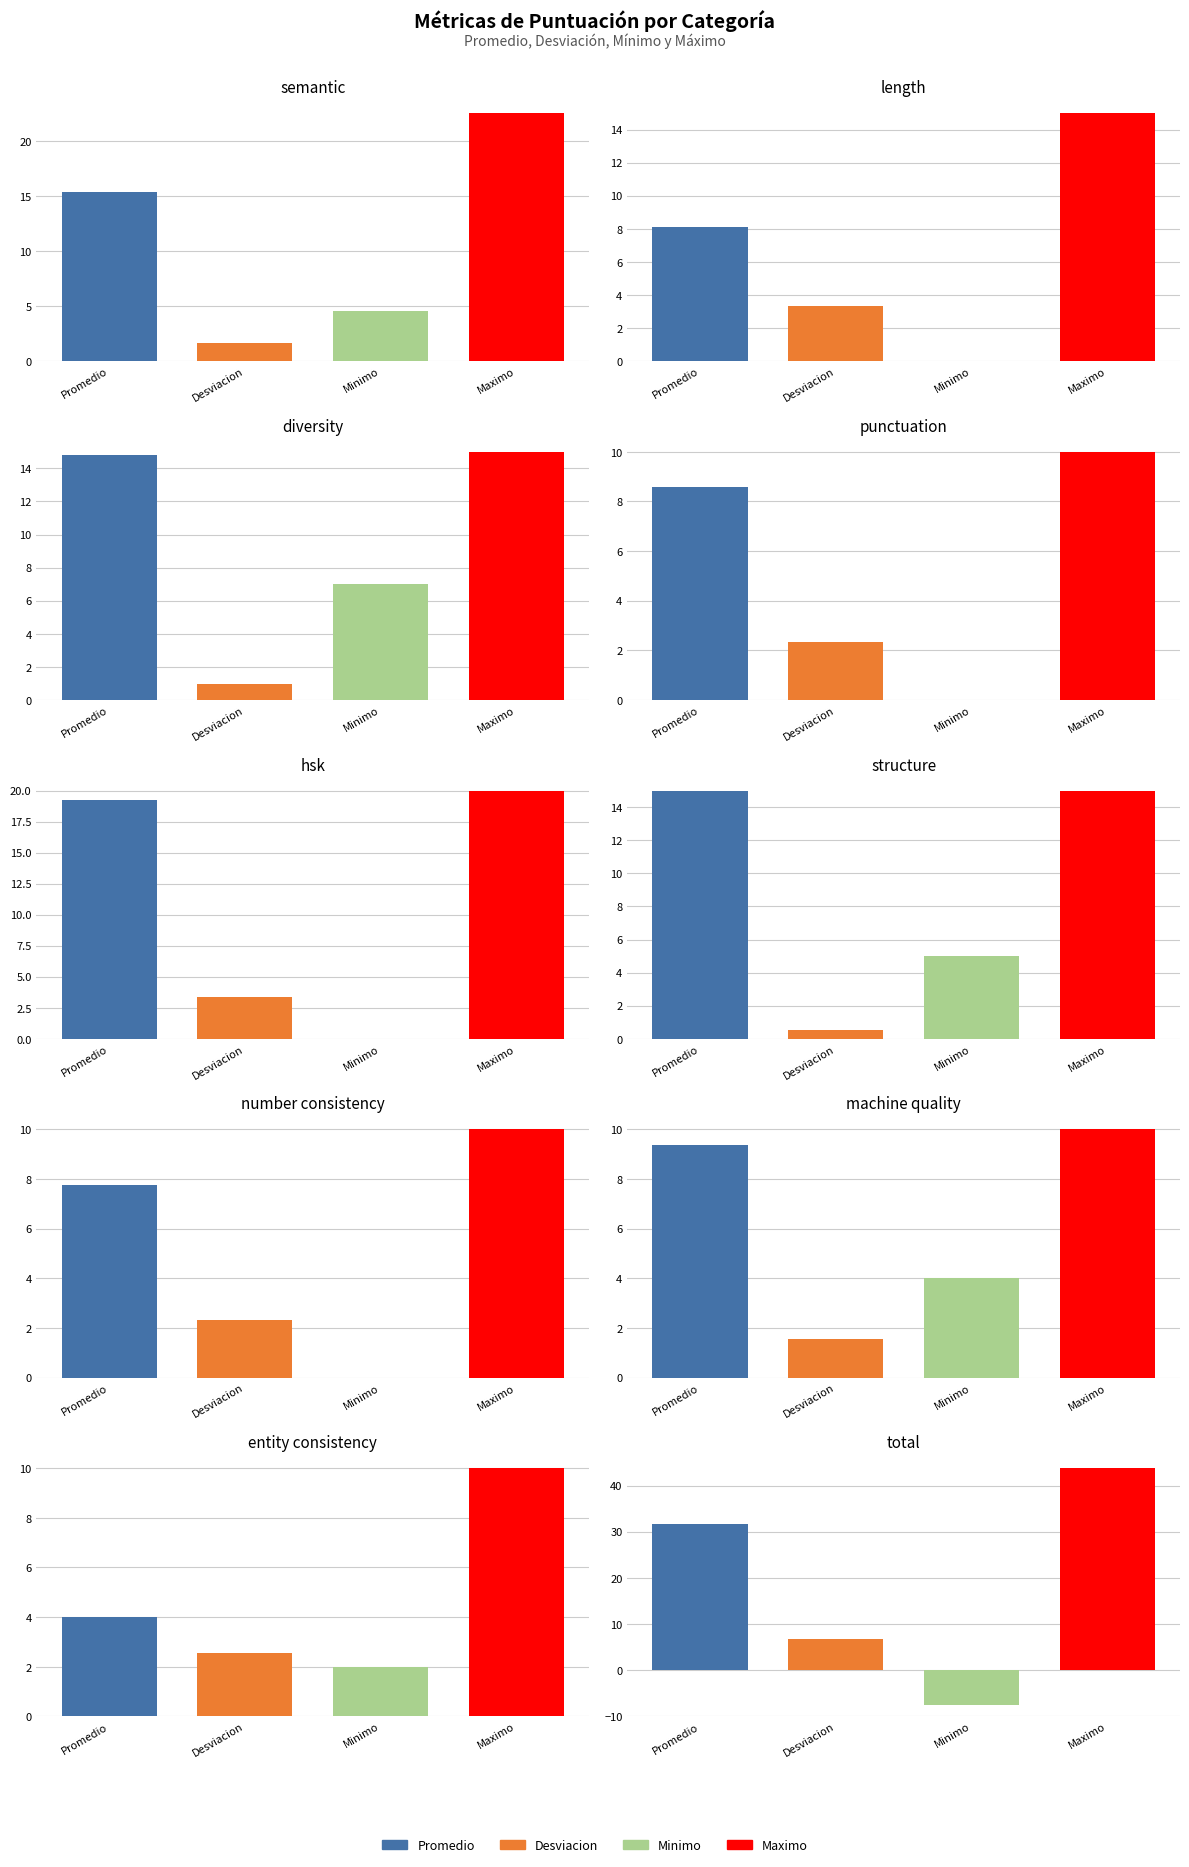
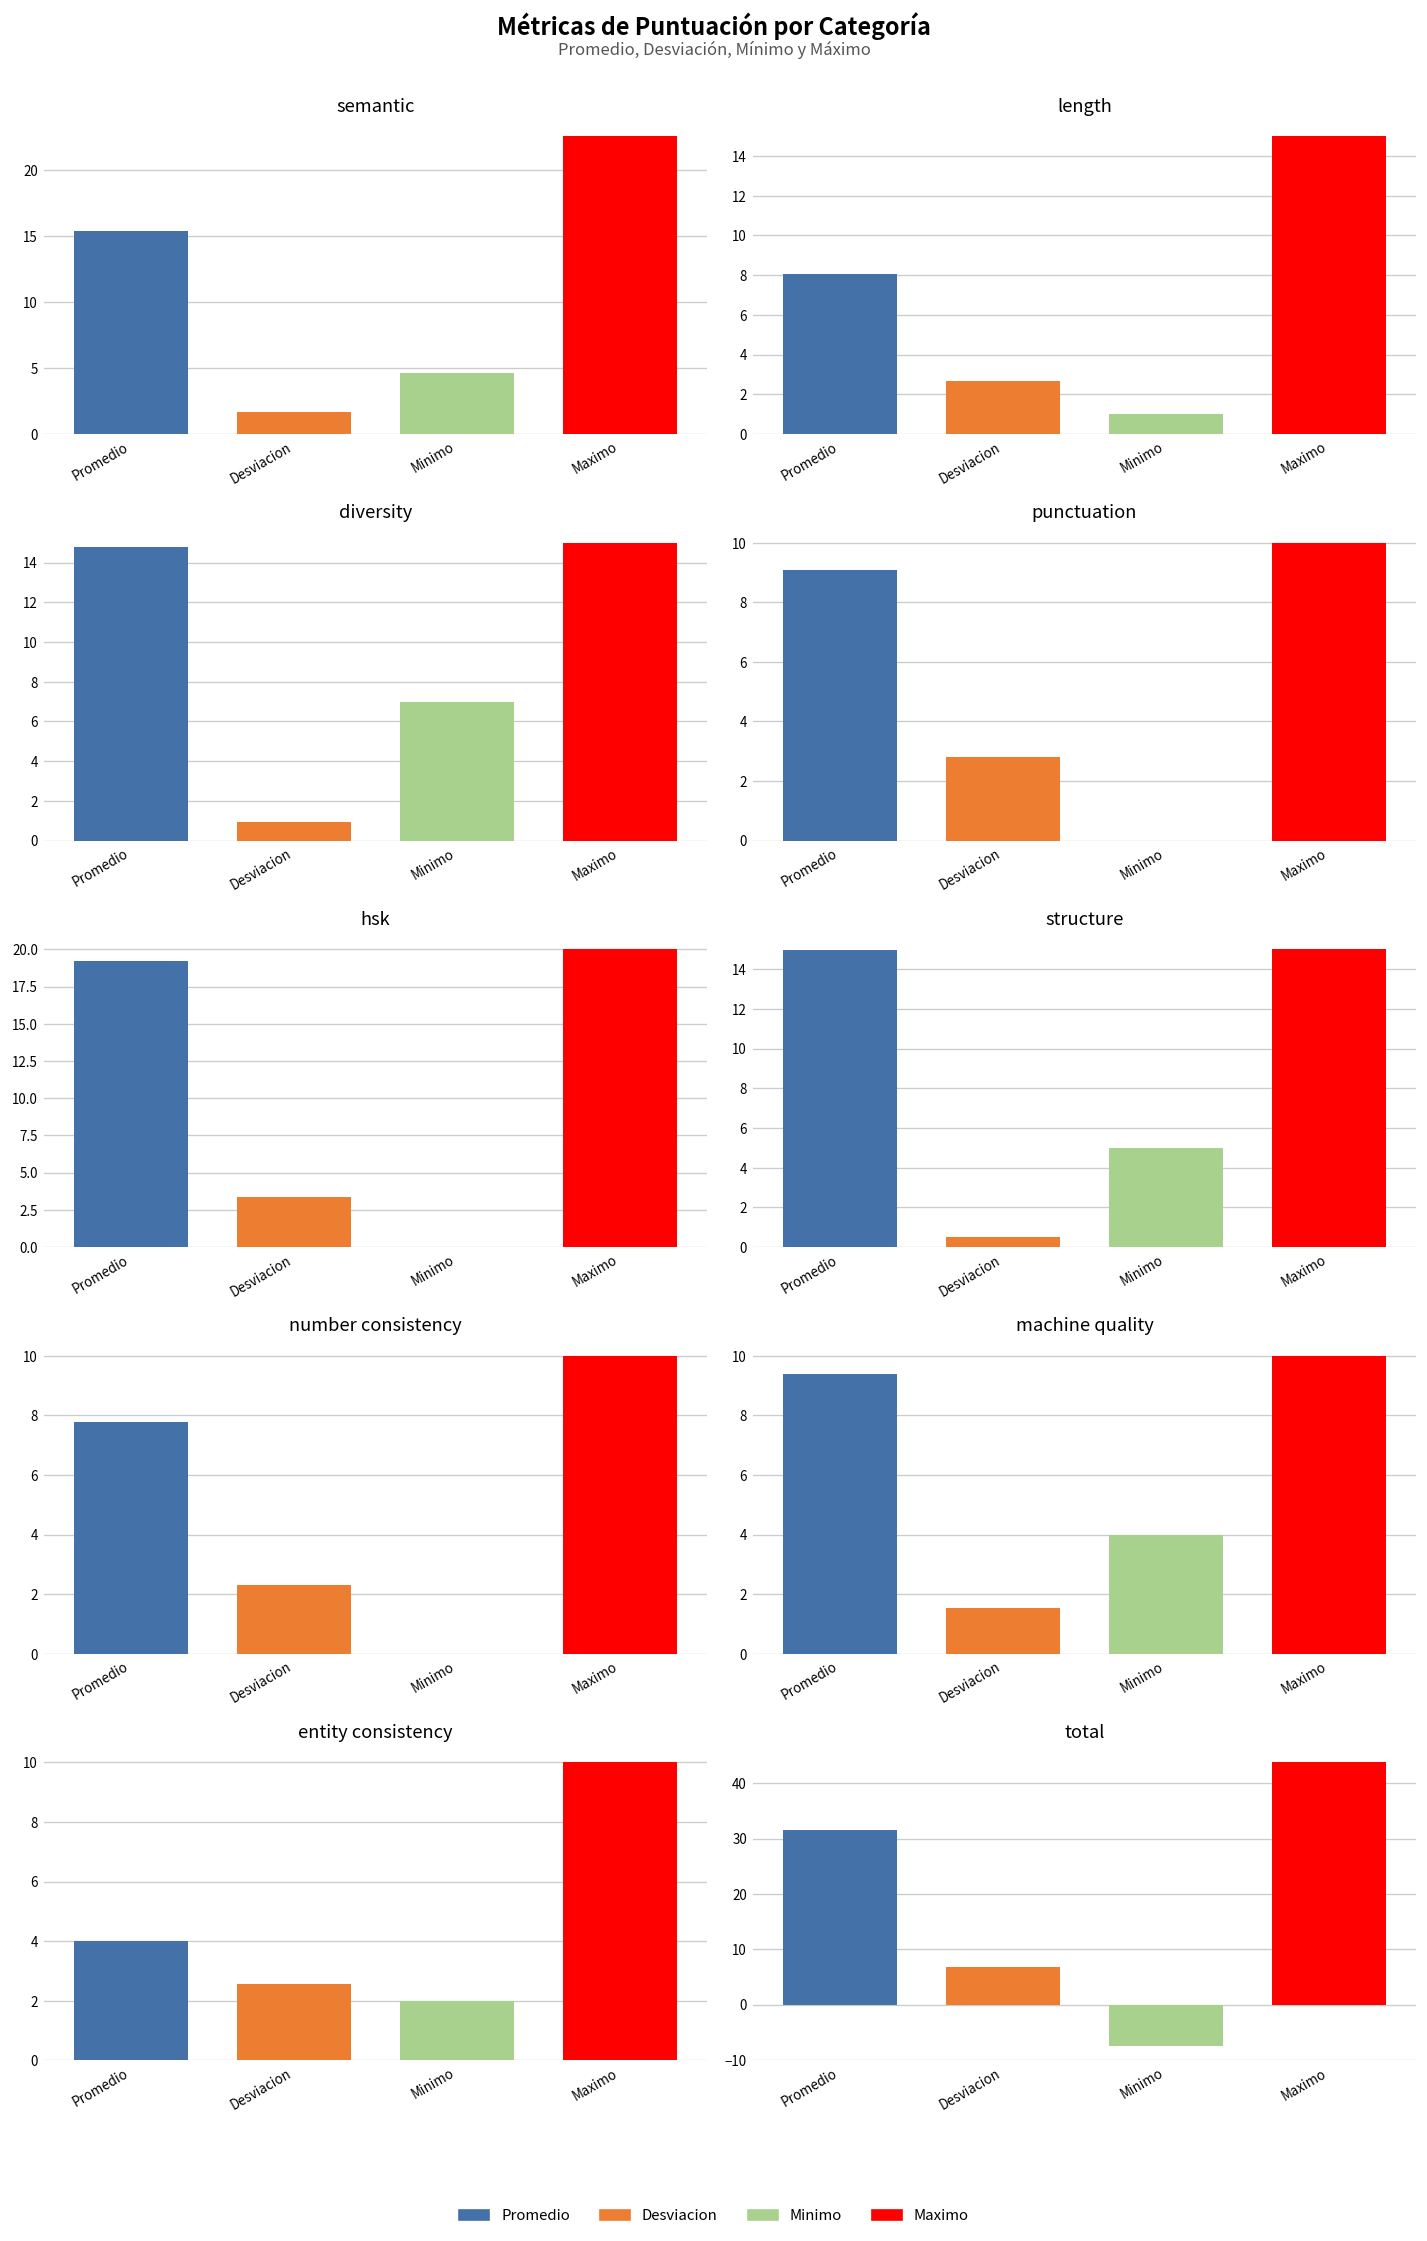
  {
    "semantic": {
      "Promedio": 15.4,
      "Desviacion": 1.6,
      "Minimo": 4.6,
      "Maximo": 22.6
    },
    "length": {
      "Promedio": 8.1,
-     "Desviacion": 3.3,
-     "Minimo": 0,
+     "Desviacion": 2.6,
+     "Minimo": 1,
      "Maximo": 15.0
    },
    "diversity": {
      "Promedio": 14.8,
      "Desviacion": 0.9,
      "Minimo": 7.0,
      "Maximo": 15.0
    },
    "punctuation": {
-     "Promedio": 8.6,
-     "Desviacion": 2.4,
+     "Promedio": 9.1,
+     "Desviacion": 2.8,
      "Minimo": 0.0,
      "Maximo": 10.0
    },
    "hsk": {
      "Promedio": 19.2,
      "Desviacion": 3.4,
      "Minimo": 0.0,
      "Maximo": 20.0
    },
    "structure": {
      "Promedio": 15.0,
      "Desviacion": 0.5,
      "Minimo": 5.0,
      "Maximo": 15.0
    },
    "number consistency": {
      "Promedio": 7.8,
      "Desviacion": 2.3,
      "Minimo": 0.0,
      "Maximo": 10.0
    },
    "machine quality": {
      "Promedio": 9.4,
      "Desviacion": 1.6,
      "Minimo": 4.0,
      "Maximo": 10.0
    },
    "entity consistency": {
      "Promedio": 4.0,
      "Desviacion": 2.5,
      "Minimo": 2.0,
      "Maximo": 10.0
    },
    "total": {
      "Promedio": 32,
      "Desviacion": 7,
      "Minimo": -7,
      "Maximo": 44
    }
  }
